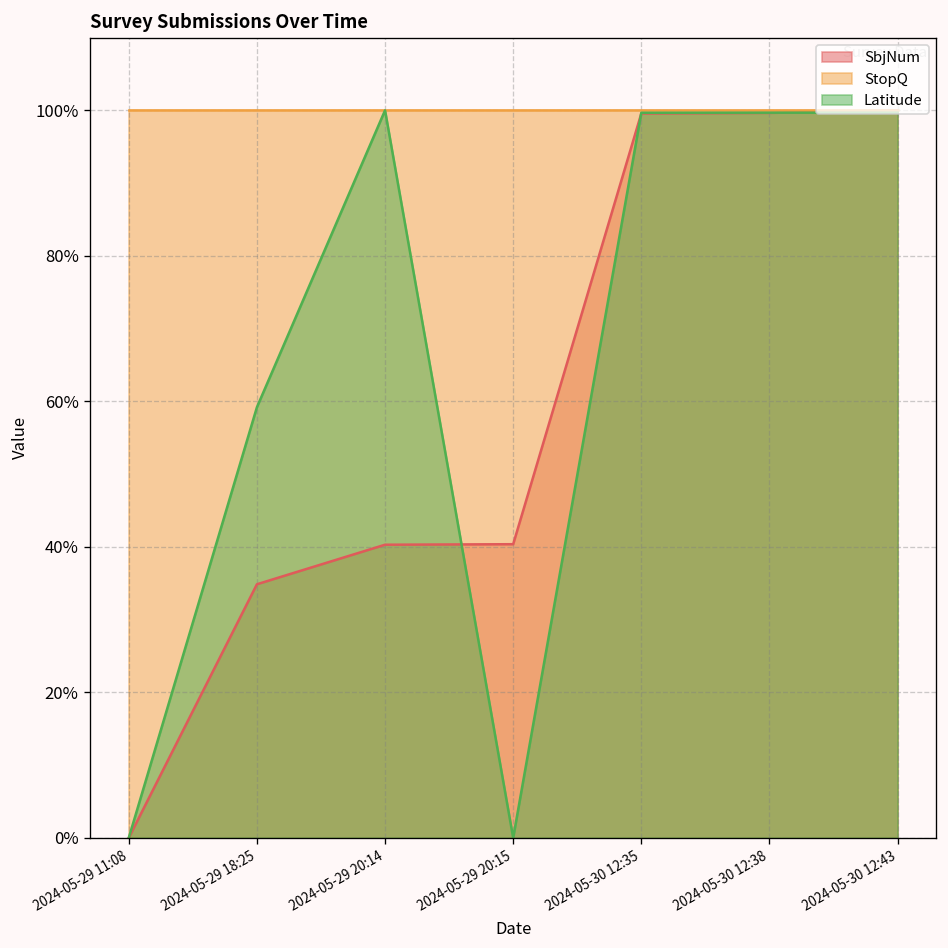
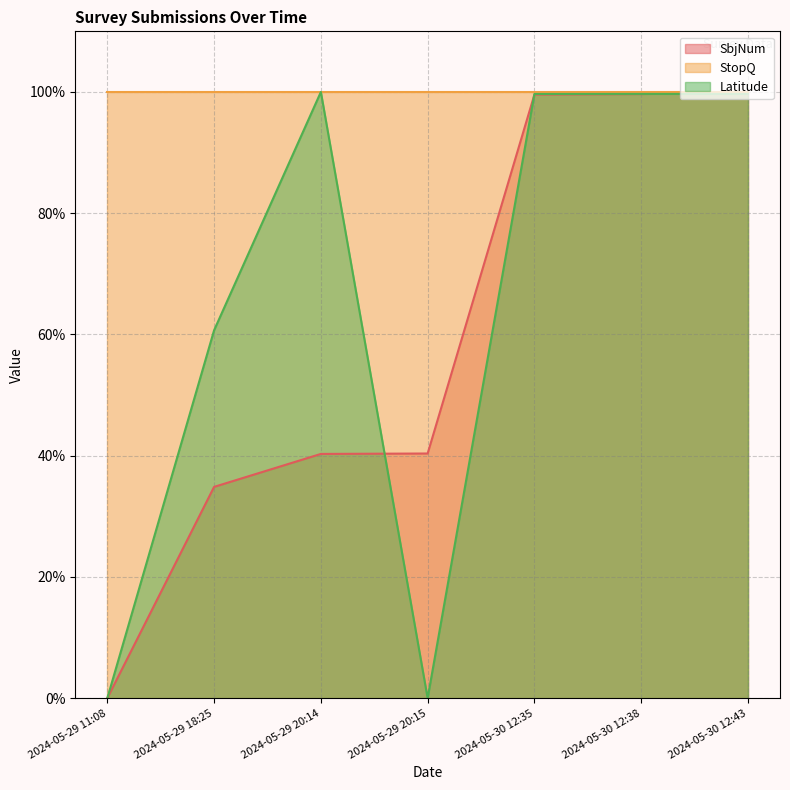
  {
    "Latitude": {
-     "2024-05-29 18:25": "59%",
+     "2024-05-29 18:25": "61%",
      "2024-05-29 20:15": "0%"
    }
  }
